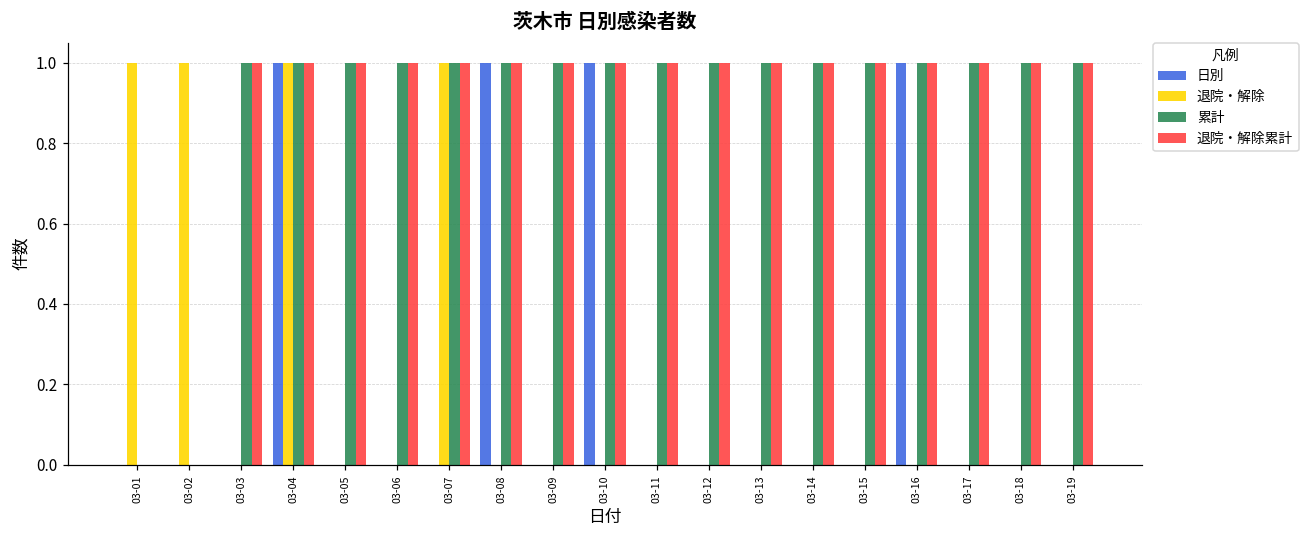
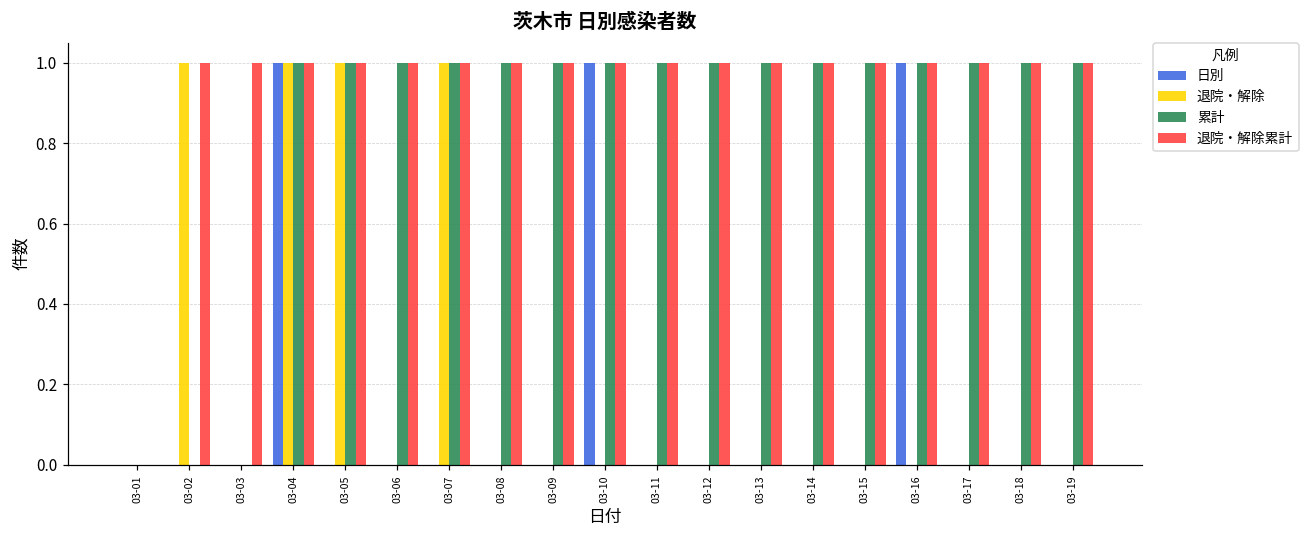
  {
    "日別": {
      "03-01": 0,
      "03-02": 0,
      "03-03": 0,
      "03-04": 1,
      "03-05": 0,
      "03-06": 0,
      "03-07": 0,
-     "03-08": 1,
+     "03-08": 0,
      "03-09": 0,
      "03-10": 1,
      "03-11": 0,
      "03-12": 0,
      "03-13": 0,
      "03-14": 0,
      "03-15": 0,
      "03-16": 1,
      "03-17": 0,
      "03-18": 0,
      "03-19": 0
    },
    "退院・解除": {
-     "03-01": 1,
+     "03-01": 0,
      "03-02": 1,
      "03-03": 0,
      "03-04": 1,
-     "03-05": 0,
+     "03-05": 1,
      "03-06": 0,
      "03-07": 1,
      "03-08": 0,
      "03-09": 0,
      "03-10": 0,
      "03-11": 0,
      "03-12": 0,
      "03-13": 0,
      "03-14": 0,
      "03-15": 0,
      "03-16": 0,
      "03-17": 0,
      "03-18": 0,
      "03-19": 0
    },
    "累計": {
      "03-01": 0,
      "03-02": 0,
-     "03-03": 1,
+     "03-03": 0,
      "03-04": 1,
      "03-05": 1,
      "03-06": 1,
      "03-07": 1,
      "03-08": 1,
      "03-09": 1,
      "03-10": 1,
      "03-11": 1,
      "03-12": 1,
      "03-13": 1,
      "03-14": 1,
      "03-15": 1,
      "03-16": 1,
      "03-17": 1,
      "03-18": 1,
      "03-19": 1
    },
    "退院・解除累計": {
      "03-01": 0,
-     "03-02": 0,
+     "03-02": 1,
      "03-03": 1,
      "03-04": 1,
      "03-05": 1,
      "03-06": 1,
      "03-07": 1,
      "03-08": 1,
      "03-09": 1,
      "03-10": 1,
      "03-11": 1,
      "03-12": 1,
      "03-13": 1,
      "03-14": 1,
      "03-15": 1,
      "03-16": 1,
      "03-17": 1,
      "03-18": 1,
      "03-19": 1
    }
  }
